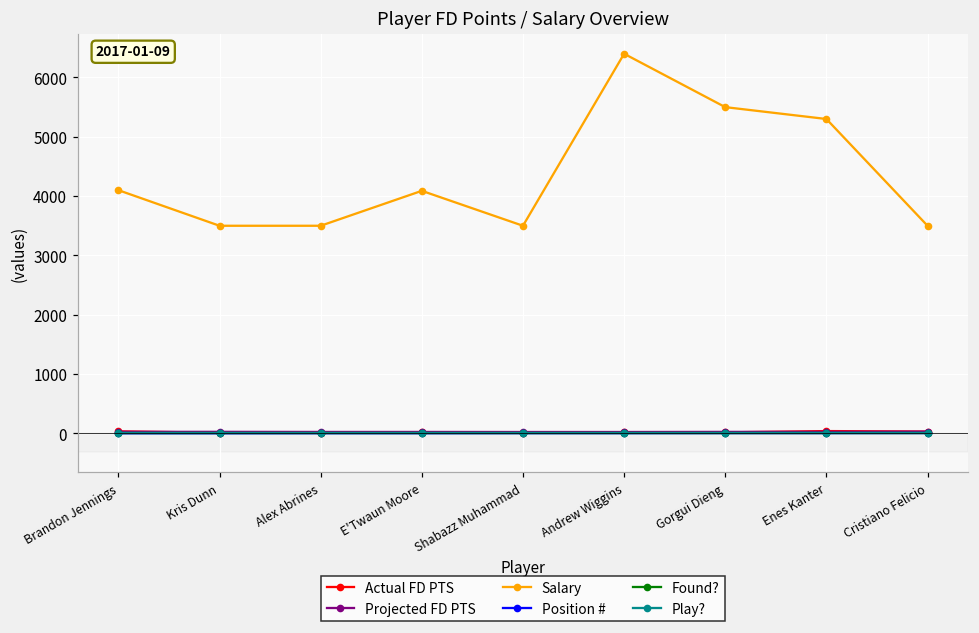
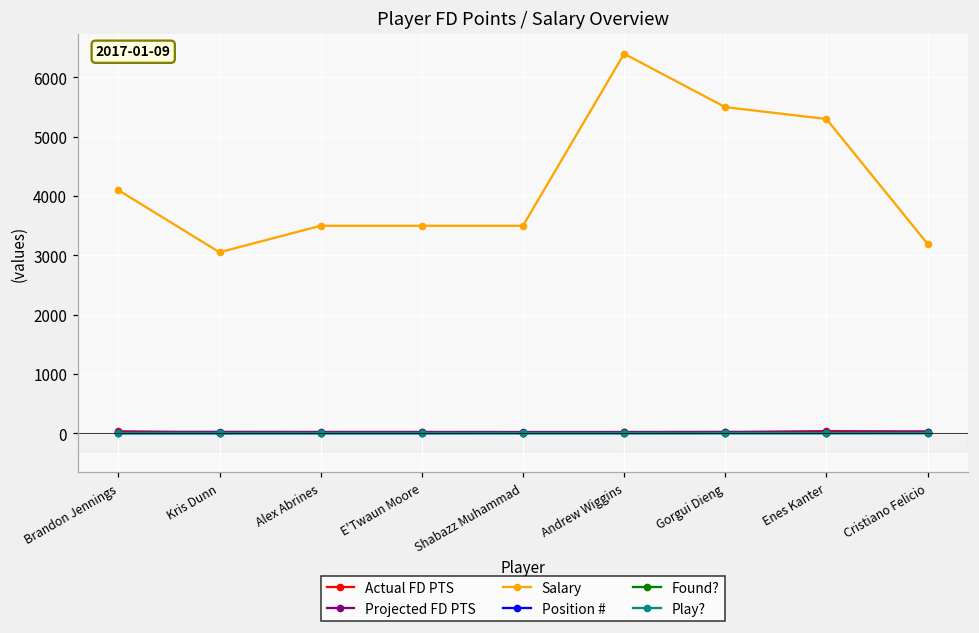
  {
    "Salary": {
      "Brandon Jennings": 4100,
-     "Kris Dunn": 3500,
+     "Kris Dunn": 3100,
      "Alex Abrines": 3500,
-     "E'Twaun Moore": 4100,
+     "E'Twaun Moore": 3500,
      "Shabazz Muhammad": 3500,
      "Andrew Wiggins": 6400,
      "Gorgui Dieng": 5500,
      "Enes Kanter": 5300,
-     "Cristiano Felicio": 3500
+     "Cristiano Felicio": 3200
    }
  }
